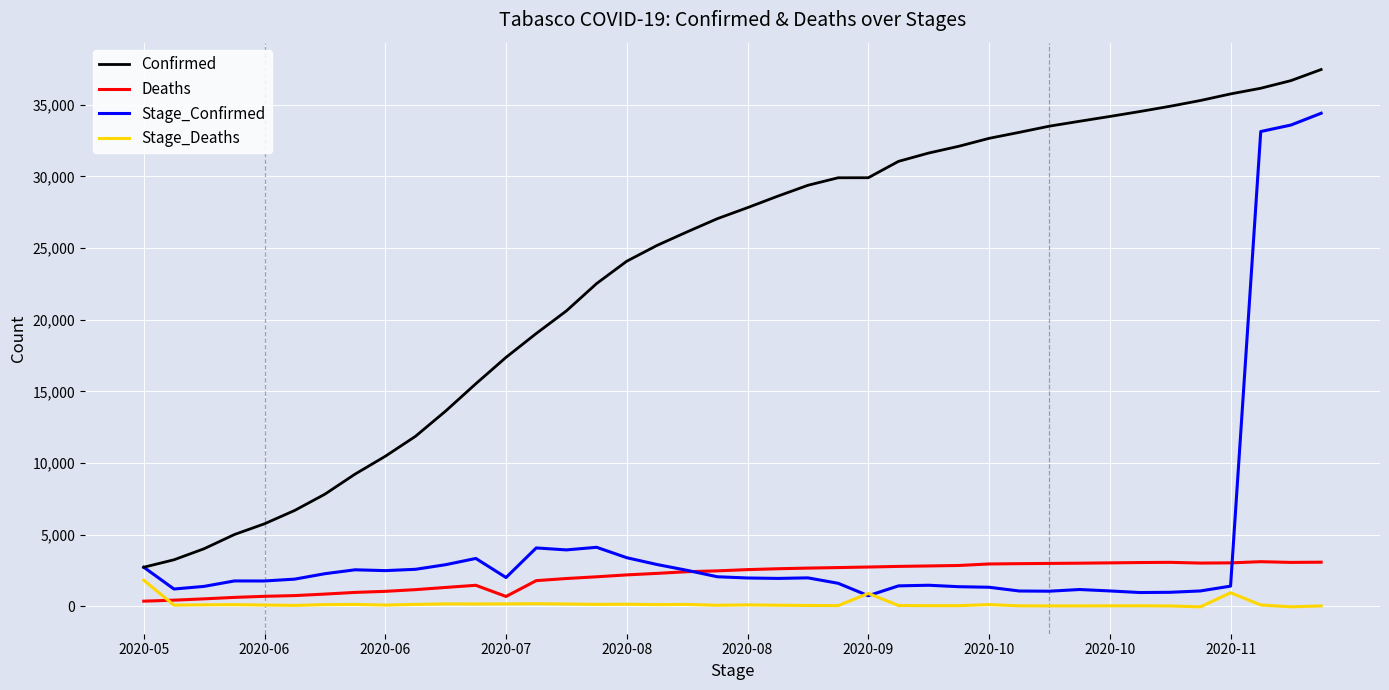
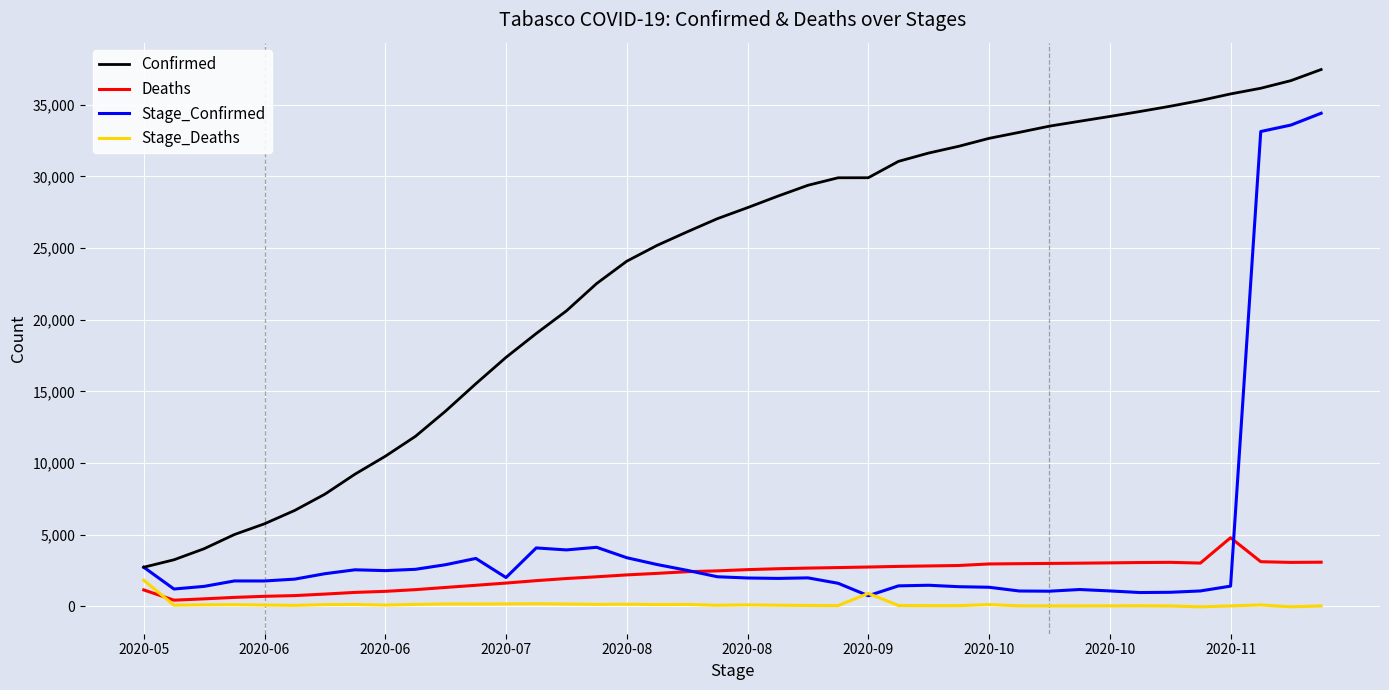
  {
    "Confirmed": {
      "2020-07": "17,400",
      "2020-09": "29,900",
      "2020-11": "35,800"
    },
    "Deaths": {
-     "2020-05": "300",
-     "2020-07": "700",
+     "2020-05": "1,100",
+     "2020-07": "1,600",
      "2020-09": "2,700",
-     "2020-11": "3,000"
+     "2020-11": "4,800"
    },
    "Stage_Confirmed": {
      "2020-07": "2,000",
      "2020-11": "1,400"
    },
    "Stage_Deaths": {
      "2020-05": "1,800",
      "2020-07": "200",
-     "2020-11": "900"
+     "2020-11": "0"
    }
  }
